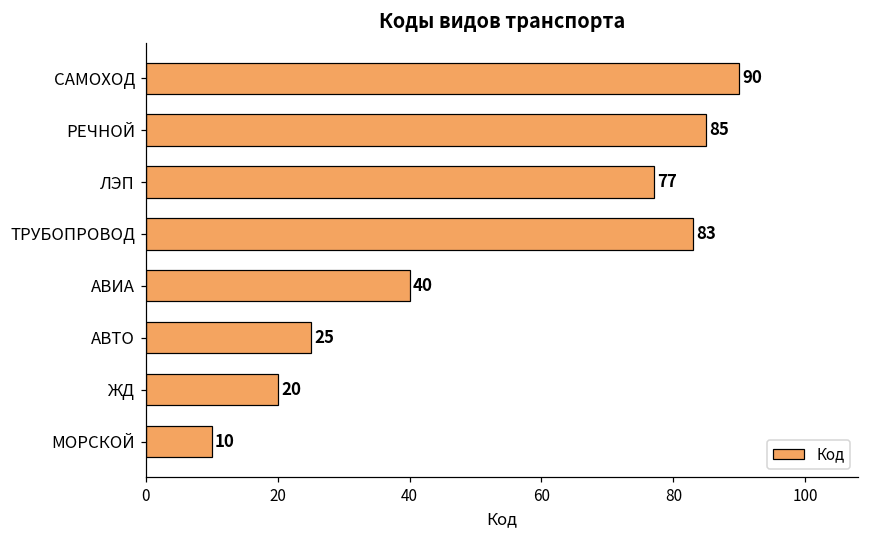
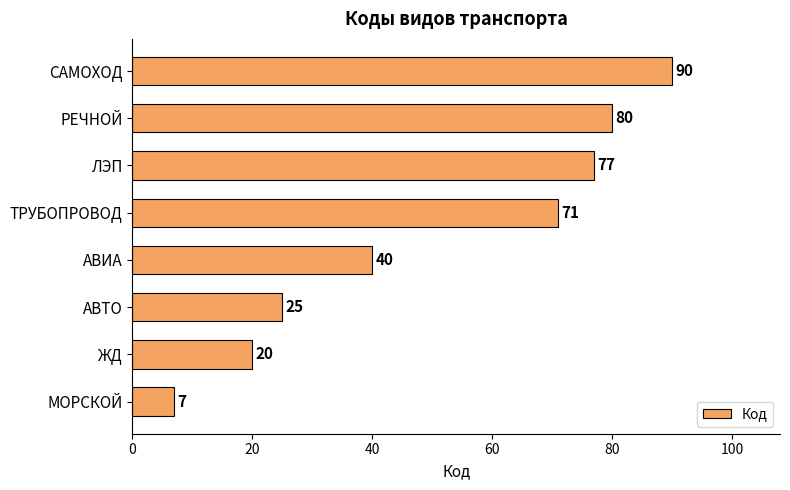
  {
    "САМОХОД": 90,
-   "РЕЧНОЙ": 85,
+   "РЕЧНОЙ": 80,
    "ЛЭП": 77,
-   "ТРУБОПРОВОД": 83,
+   "ТРУБОПРОВОД": 71,
    "АВИА": 40,
    "АВТО": 25,
    "ЖД": 20,
-   "МОРСКОЙ": 10
+   "МОРСКОЙ": 7
  }
